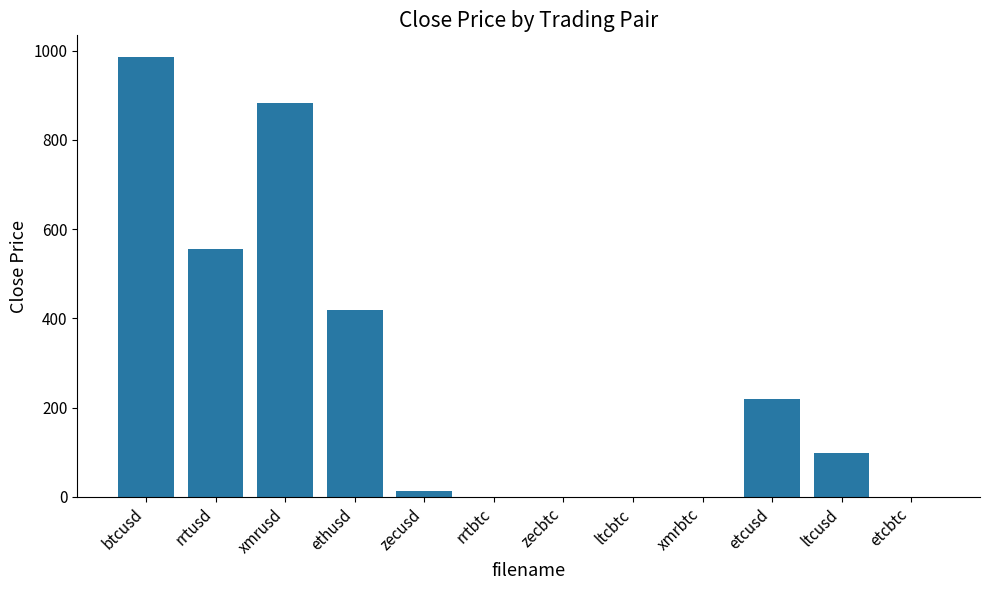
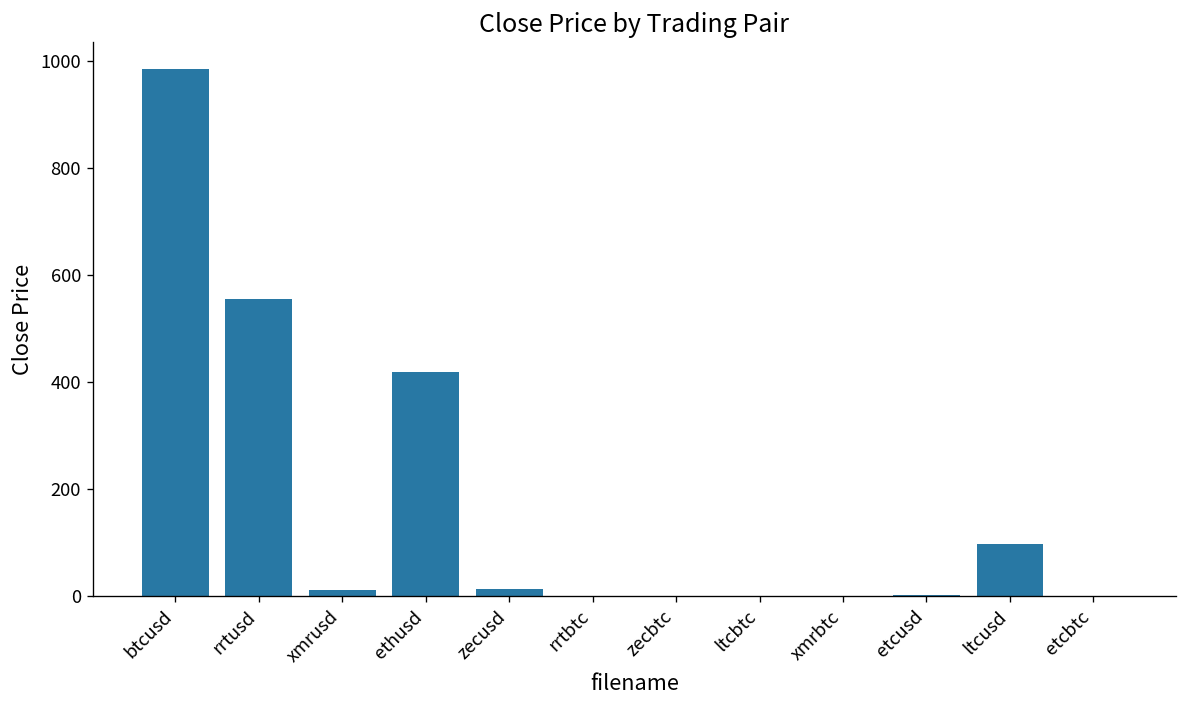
  {
    "btcusd": 980,
    "rrtusd": 560,
-   "xmrusd": 880,
+   "xmrusd": 10,
    "ethusd": 420,
    "zecusd": 10,
-   "etcusd": 220,
+   "etcusd": 0,
    "ltcusd": 100
  }
